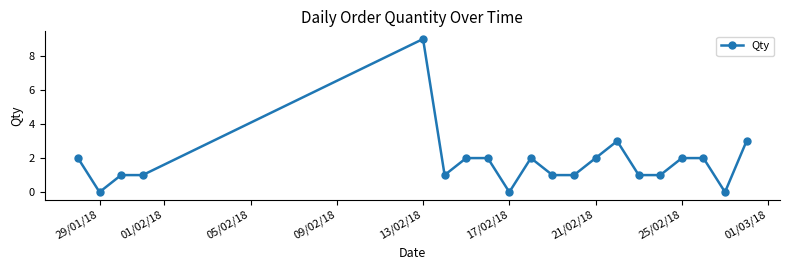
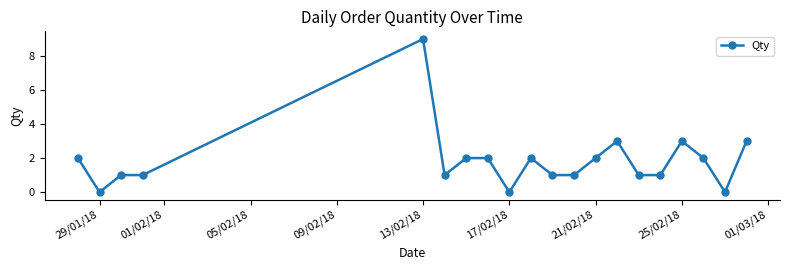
  {
    "29/01/18": 0,
    "13/02/18": 9,
    "17/02/18": 0,
    "21/02/18": 2,
-   "25/02/18": 2
+   "25/02/18": 3
  }
